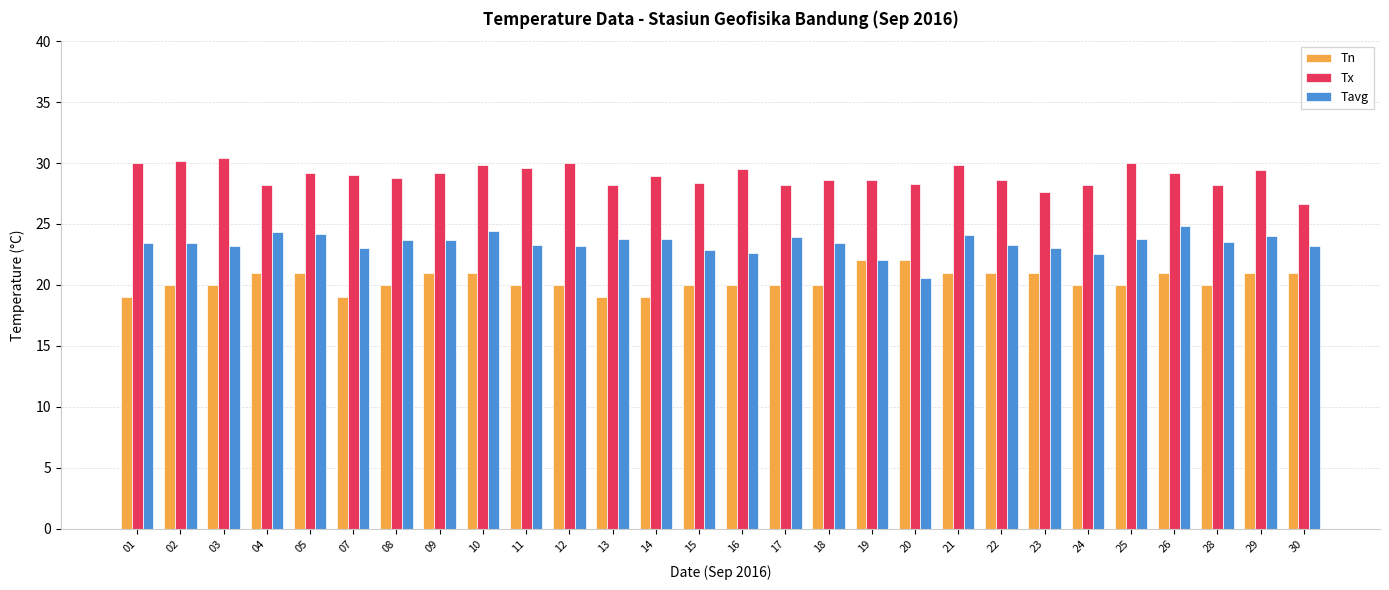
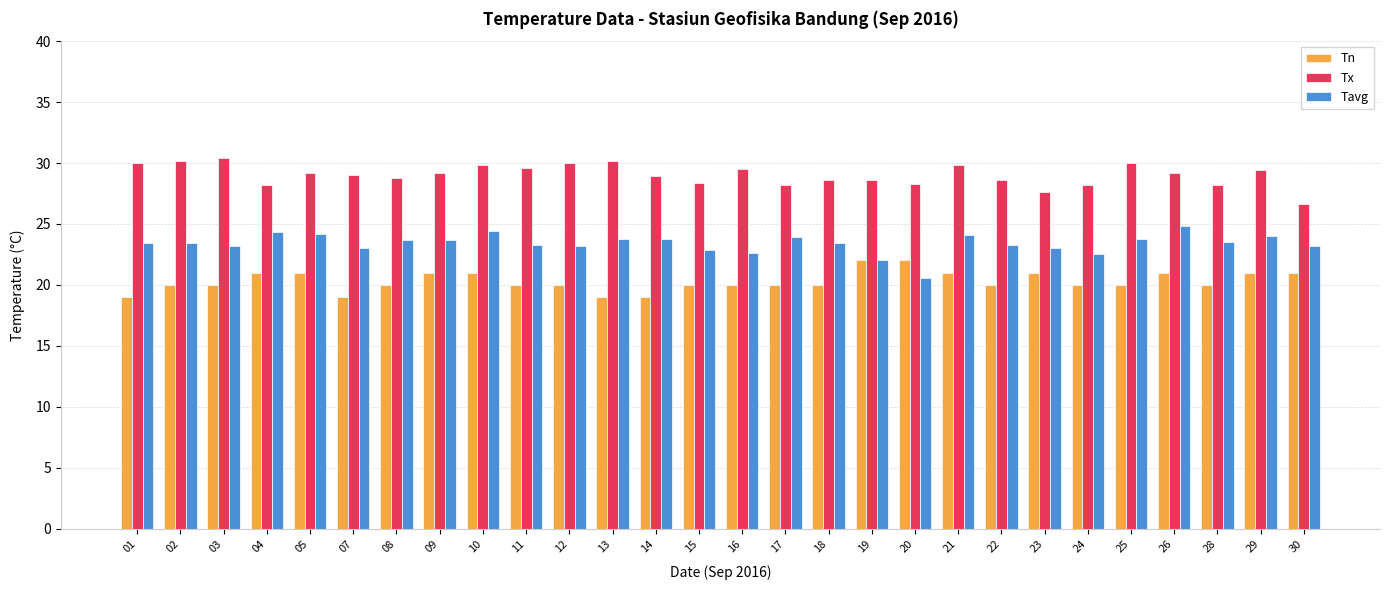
  {
    "Tn": {
      "01": 19,
      "02": 20,
      "03": 20,
      "04": 21,
      "05": 21,
      "07": 19,
      "08": 20,
      "09": 21,
      "10": 21,
      "11": 20,
      "12": 20,
      "13": 19,
      "14": 19,
      "15": 20,
      "16": 20,
      "17": 20,
      "18": 20,
      "19": 22,
      "20": 22,
      "21": 21,
-     "22": 21,
+     "22": 20,
      "23": 21,
      "24": 20,
      "25": 20,
      "26": 21,
      "28": 20,
      "29": 21,
      "30": 21
    },
    "Tx": {
      "01": 30.0,
      "02": 30.2,
      "03": 30.4,
      "04": 28.2,
      "05": 29.2,
      "07": 29.0,
      "08": 28.8,
      "09": 29.2,
      "10": 29.8,
      "11": 29.6,
      "12": 30.0,
-     "13": 28.2,
+     "13": 30.2,
      "14": 28.9,
      "15": 28.4,
      "16": 29.5,
      "17": 28.2,
      "18": 28.6,
      "19": 28.6,
      "20": 28.3,
      "21": 29.8,
      "22": 28.6,
      "23": 27.6,
      "24": 28.2,
      "25": 30.0,
      "26": 29.2,
      "28": 28.2,
      "29": 29.4,
      "30": 26.6
    },
    "Tavg": {
      "01": 23.4,
      "02": 23.4,
      "03": 23.2,
      "04": 24.3,
      "05": 24.2,
      "07": 23.0,
      "08": 23.7,
      "09": 23.7,
      "10": 24.4,
      "11": 23.3,
      "12": 23.2,
      "13": 23.8,
      "14": 23.8,
      "15": 22.9,
      "16": 22.6,
      "17": 23.9,
      "18": 23.4,
      "19": 22.0,
      "20": 20.6,
      "21": 24.1,
      "22": 23.3,
      "23": 23.0,
      "24": 22.5,
      "25": 23.8,
      "26": 24.8,
      "28": 23.5,
      "29": 24.0,
      "30": 23.2
    }
  }
